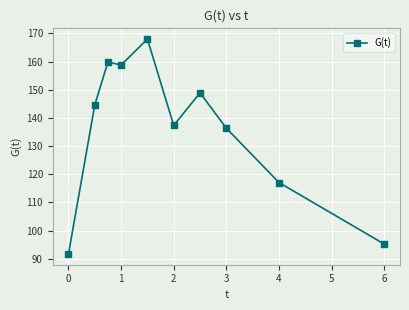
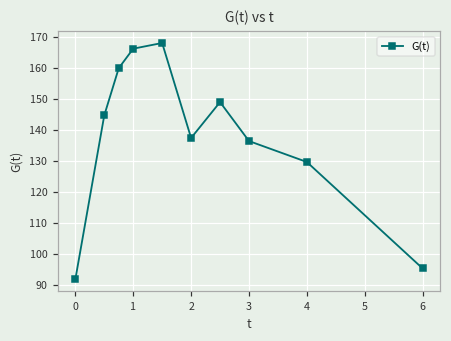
  {
    "0": 92,
-   "1": 159,
+   "1": 166,
    "2": 137,
    "3": 136,
-   "4": 117,
+   "4": 130,
    "6": 95
  }
